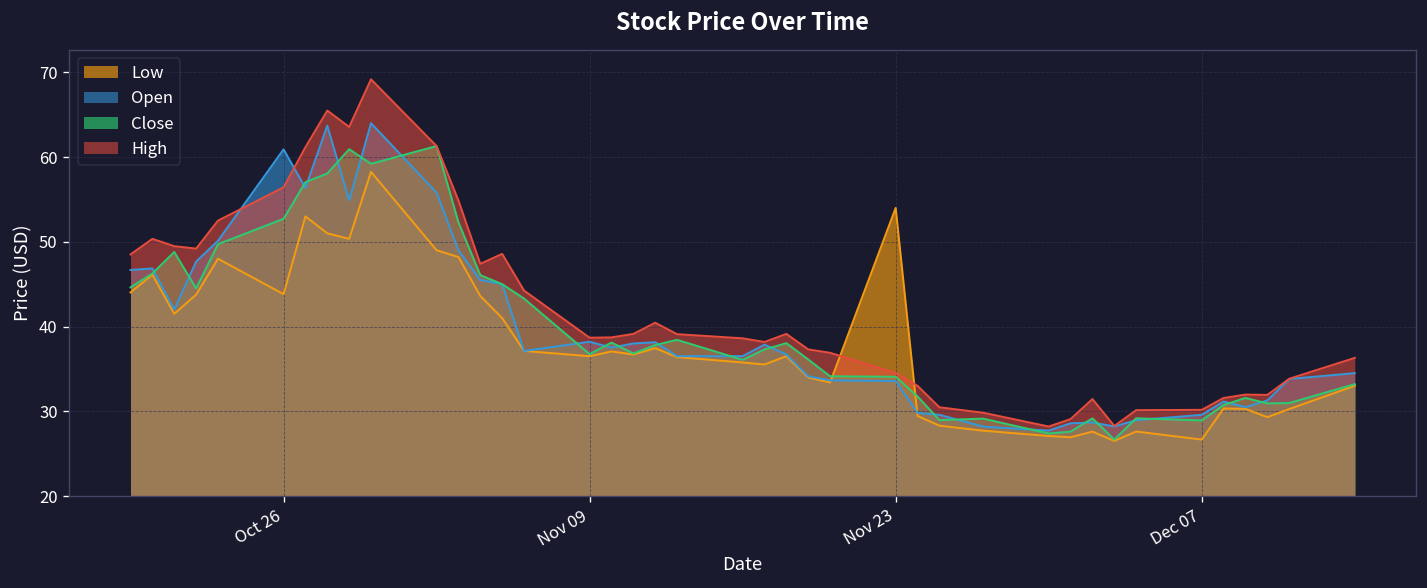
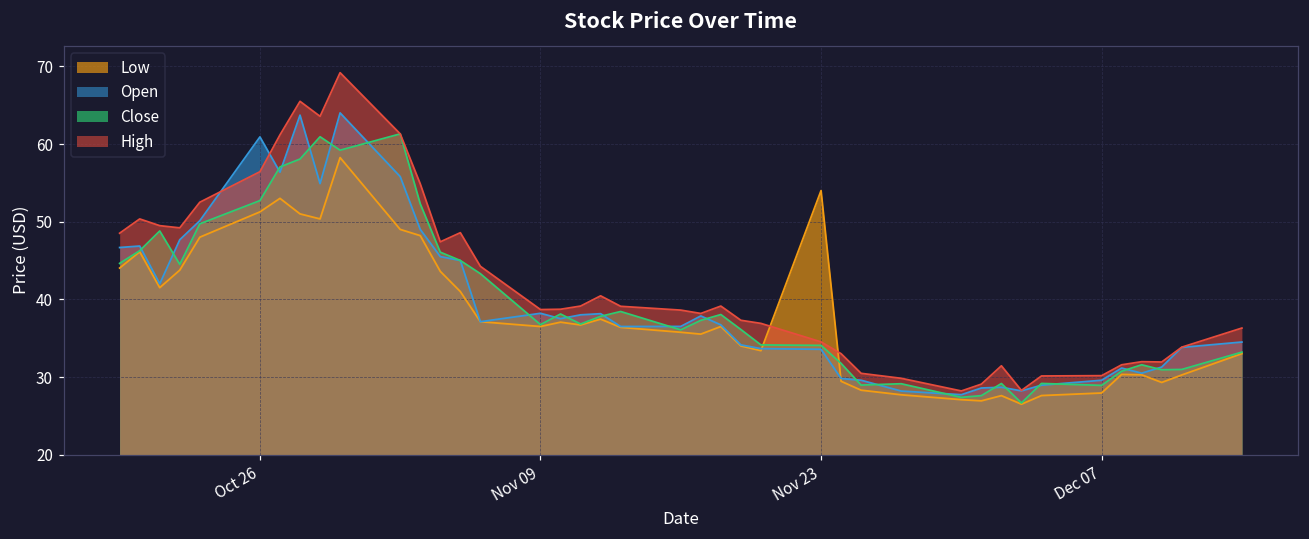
  {
    "Low": {
-     "Oct 26": 44,
+     "Oct 26": 51,
      "Nov 23": 54,
-     "Dec 07": 27
+     "Dec 07": 28
    },
    "Open": {
      "Oct 26": 61,
      "Nov 09": 38,
      "Nov 23": 34,
      "Dec 07": 30
    },
    "Close": {
      "Oct 26": 53,
      "Nov 23": 34,
      "Dec 07": 29
    },
    "High": {
      "Oct 26": 56,
      "Nov 09": 39,
      "Nov 23": 35,
      "Dec 07": 30
    }
  }
